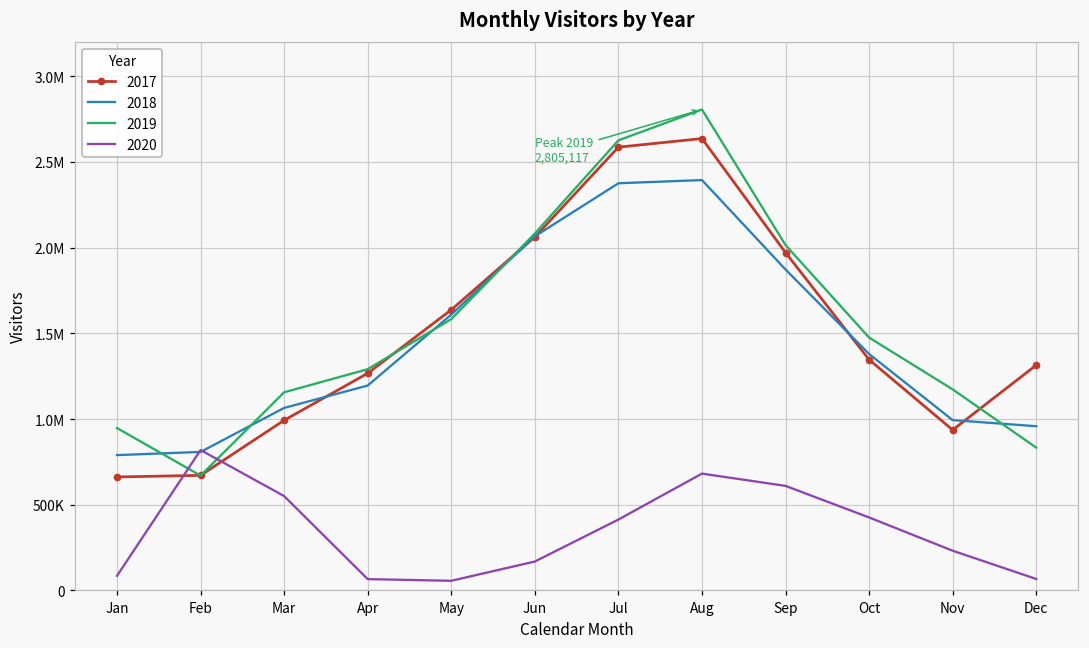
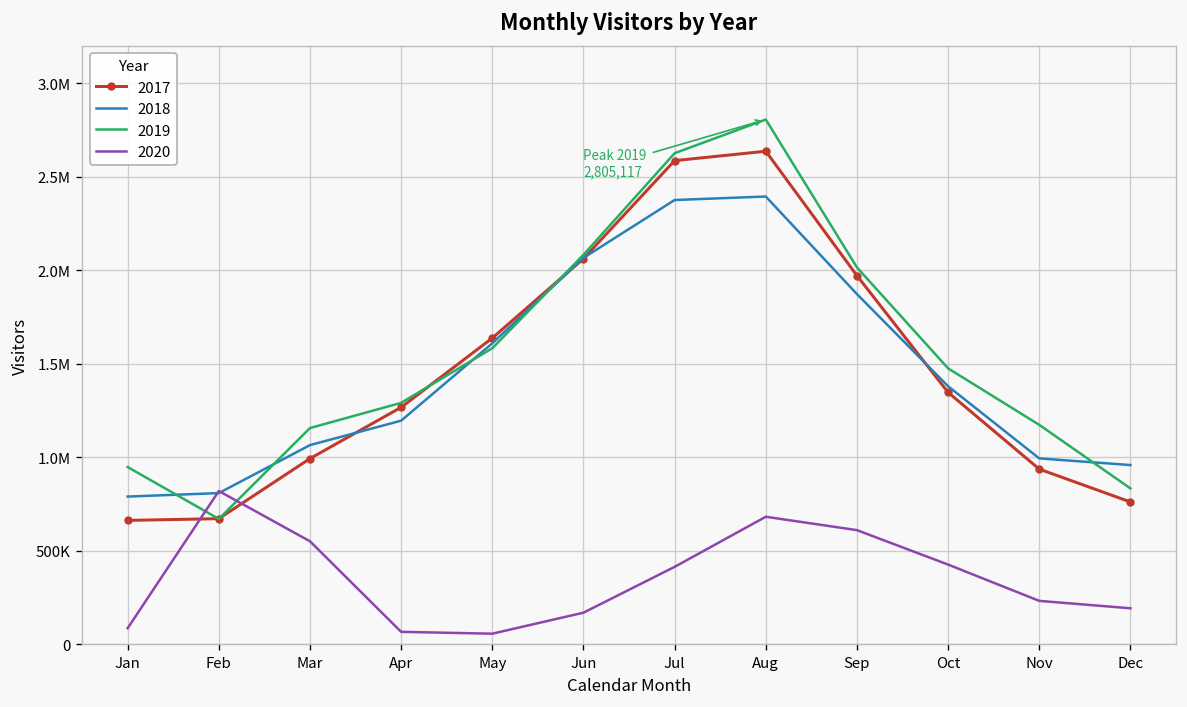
  {
    "2017": {
      "Jan": 660000,
      "Mar": 990000,
      "Apr": 1270000,
      "May": 1640000,
      "Aug": 2640000,
      "Sep": 1970000,
      "Oct": 1350000,
      "Nov": 940000,
-     "Dec": 1310000
+     "Dec": 760000
    },
    "2018": {
      "Jan": 790000,
      "Mar": 1060000,
      "Apr": 1200000,
      "May": 1610000,
      "Jul": 2370000,
      "Aug": 2390000,
      "Sep": 1870000,
      "Oct": 1380000,
      "Nov": 990000,
      "Dec": 960000
    },
    "2019": {
      "Jan": 950000,
      "Mar": 1160000,
      "Apr": 1290000,
      "May": 1580000,
      "Jun": 2080000,
      "Aug": 2810000,
      "Sep": 2010000,
      "Oct": 1470000,
      "Nov": 1170000,
      "Dec": 830000
    },
    "2020": {
      "Jan": 90000,
      "Mar": 550000,
      "Apr": 70000,
      "May": 60000,
      "Jun": 170000,
      "Jul": 410000,
      "Aug": 680000,
      "Sep": 610000,
      "Oct": 430000,
      "Nov": 230000,
-     "Dec": 70000
+     "Dec": 190000
    }
  }
